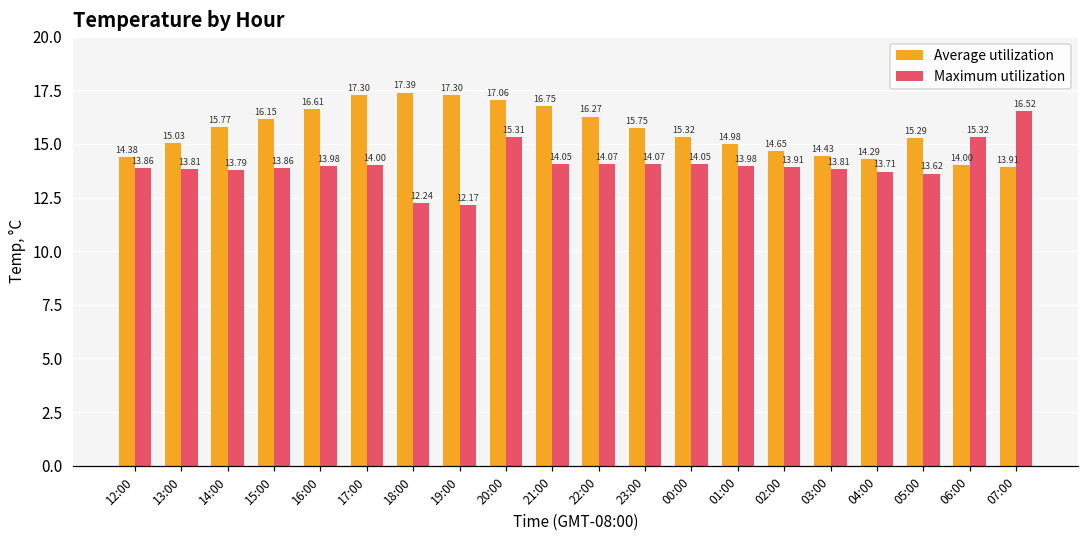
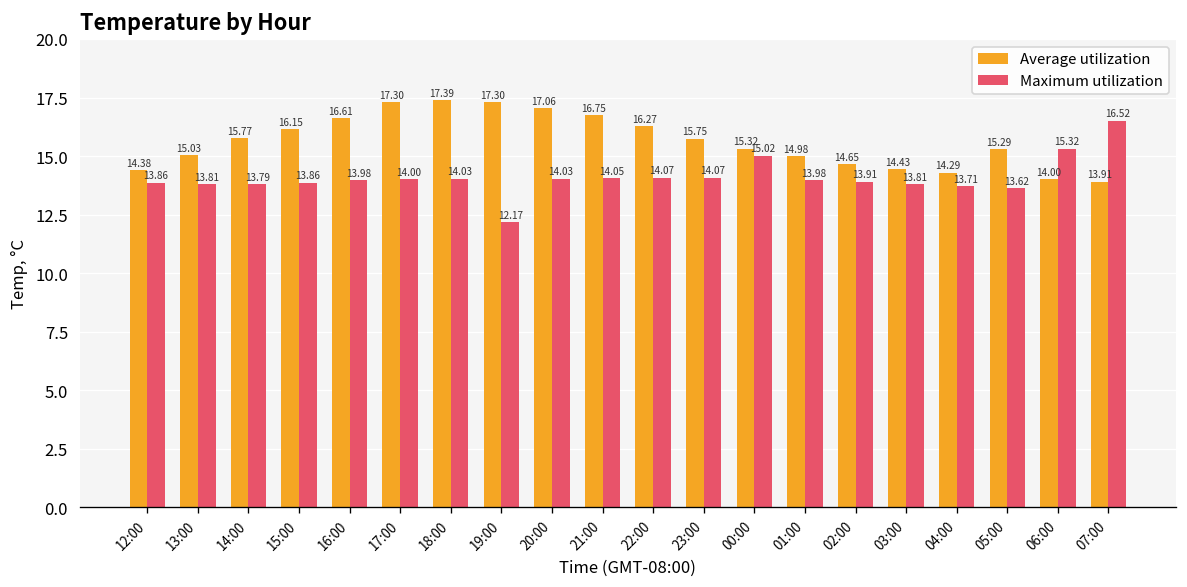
  {
    "Average utilization": {
      "12:00": 14.38,
      "13:00": 15.03,
      "14:00": 15.77,
      "15:00": 16.15,
      "16:00": 16.61,
      "17:00": 17.30,
      "18:00": 17.39,
      "19:00": 17.30,
      "20:00": 17.06,
      "21:00": 16.75,
      "22:00": 16.27,
      "23:00": 15.75,
      "00:00": 15.32,
      "01:00": 14.98,
      "02:00": 14.65,
      "03:00": 14.43,
      "04:00": 14.29,
      "05:00": 15.29,
      "06:00": 14.00,
      "07:00": 13.91
    },
    "Maximum utilization": {
      "12:00": 13.86,
      "13:00": 13.81,
      "14:00": 13.79,
      "15:00": 13.86,
      "16:00": 13.98,
      "17:00": 14.00,
-     "18:00": 12.24,
+     "18:00": 14.03,
      "19:00": 12.17,
-     "20:00": 15.31,
+     "20:00": 14.03,
      "21:00": 14.05,
      "22:00": 14.07,
      "23:00": 14.07,
-     "00:00": 14.05,
+     "00:00": 15.02,
      "01:00": 13.98,
      "02:00": 13.91,
      "03:00": 13.81,
      "04:00": 13.71,
      "05:00": 13.62,
      "06:00": 15.32,
      "07:00": 16.52
    }
  }
